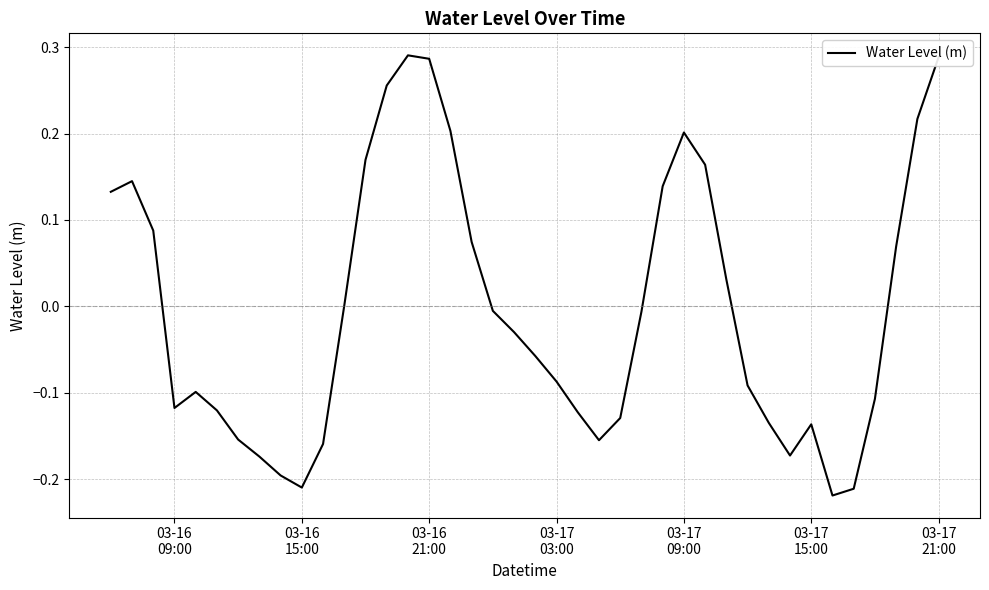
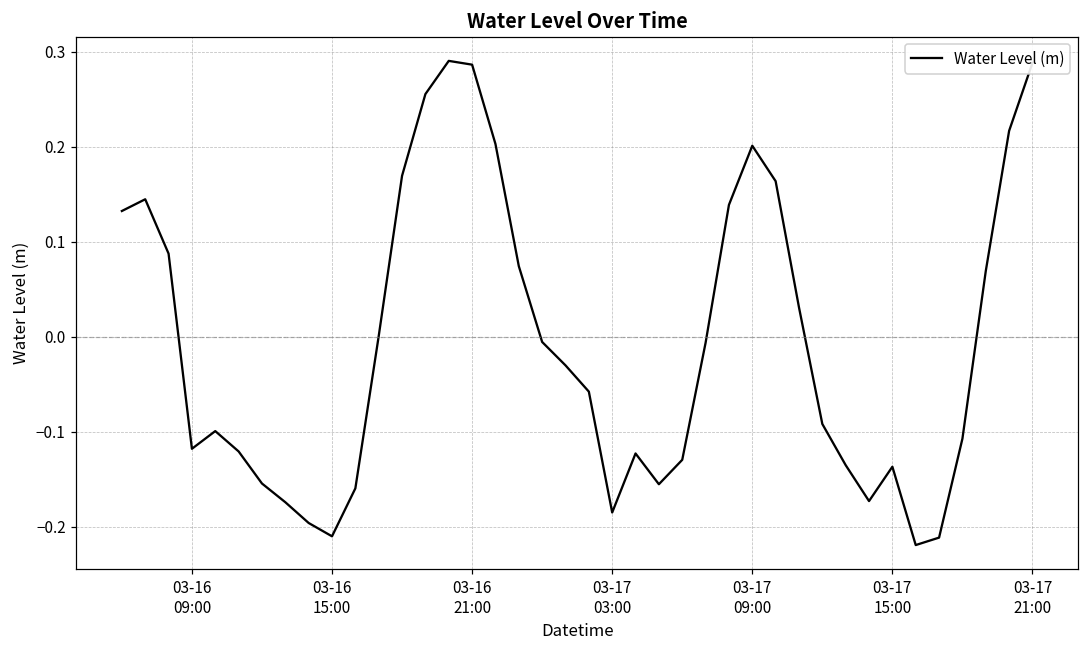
  {
    "03-16 09:00": -0.12,
    "03-16 15:00": -0.21,
    "03-16 21:00": 0.29,
-   "03-17 03:00": -0.09,
+   "03-17 03:00": -0.18,
    "03-17 09:00": 0.20,
    "03-17 15:00": -0.14
  }
